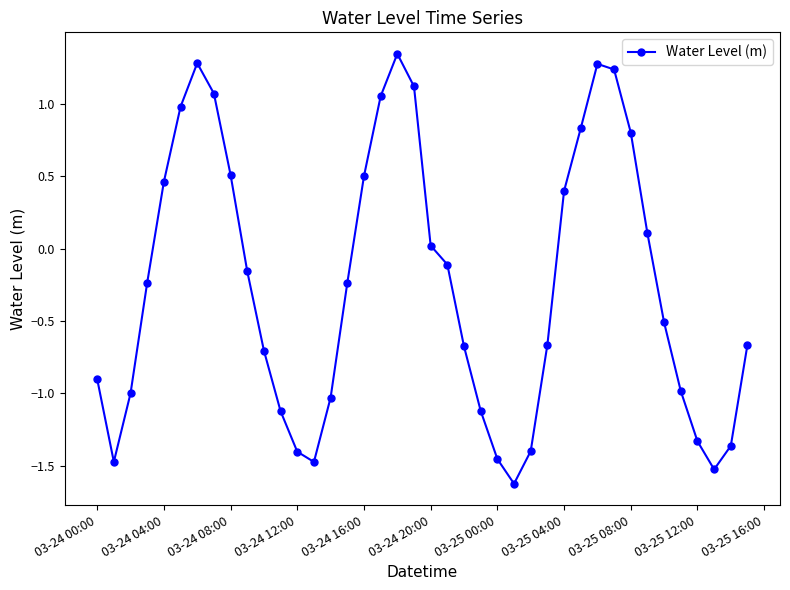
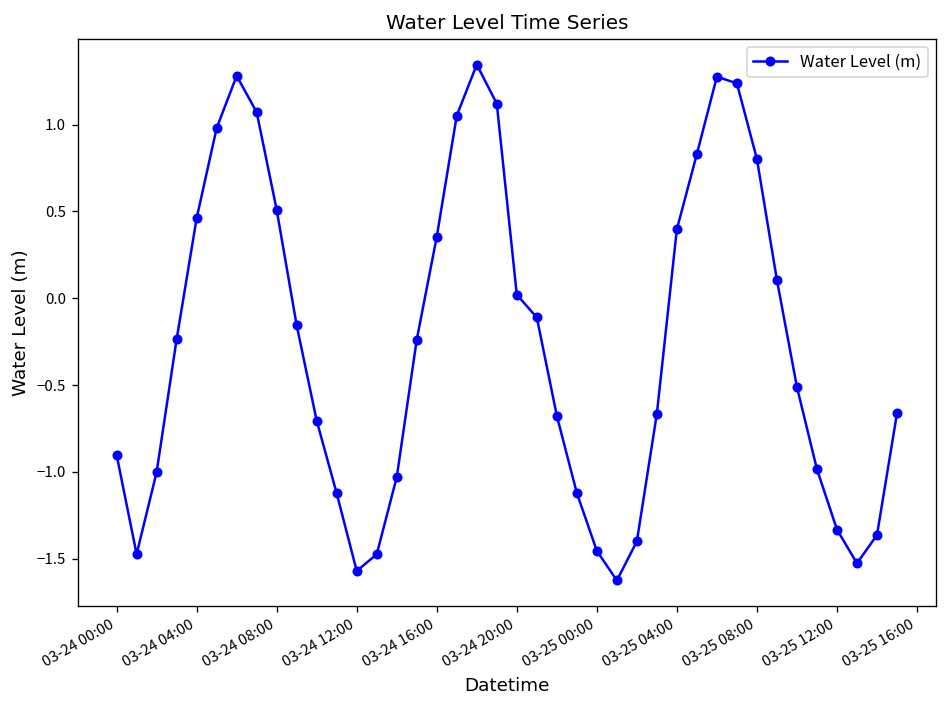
  {
    "03-24 00:00": -0.90,
    "03-24 04:00": 0.46,
    "03-24 08:00": 0.51,
-   "03-24 12:00": -1.40,
-   "03-24 16:00": 0.50,
+   "03-24 12:00": -1.57,
+   "03-24 16:00": 0.35,
    "03-24 20:00": 0.02,
    "03-25 00:00": -1.45,
    "03-25 04:00": 0.40,
    "03-25 08:00": 0.80,
    "03-25 12:00": -1.33
  }
